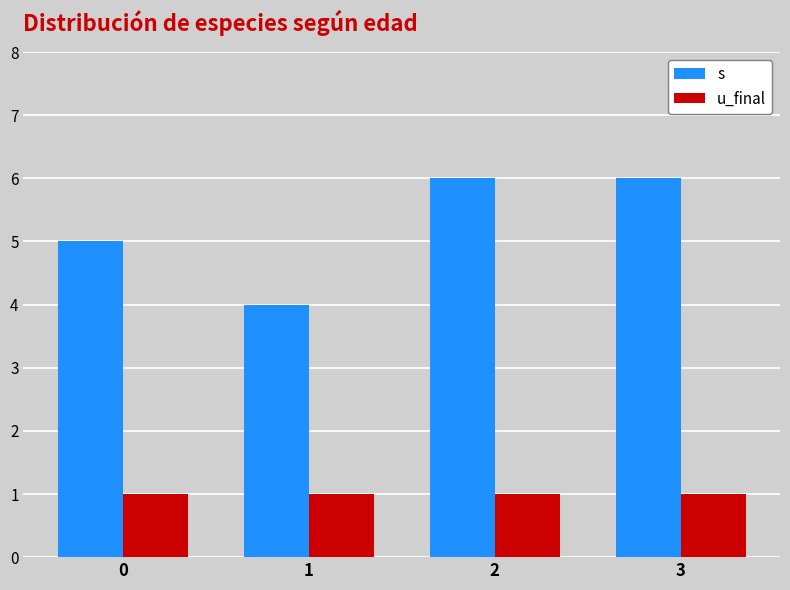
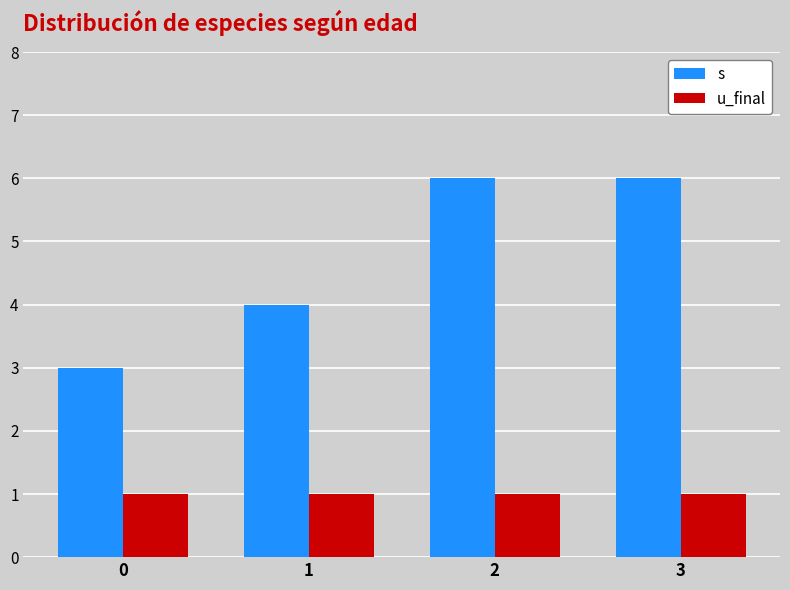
  {
    "s": {
-     "0": 5,
+     "0": 3,
      "1": 4,
      "2": 6,
      "3": 6
    },
    "u_final": {
      "0": 1,
      "1": 1,
      "2": 1,
      "3": 1
    }
  }
